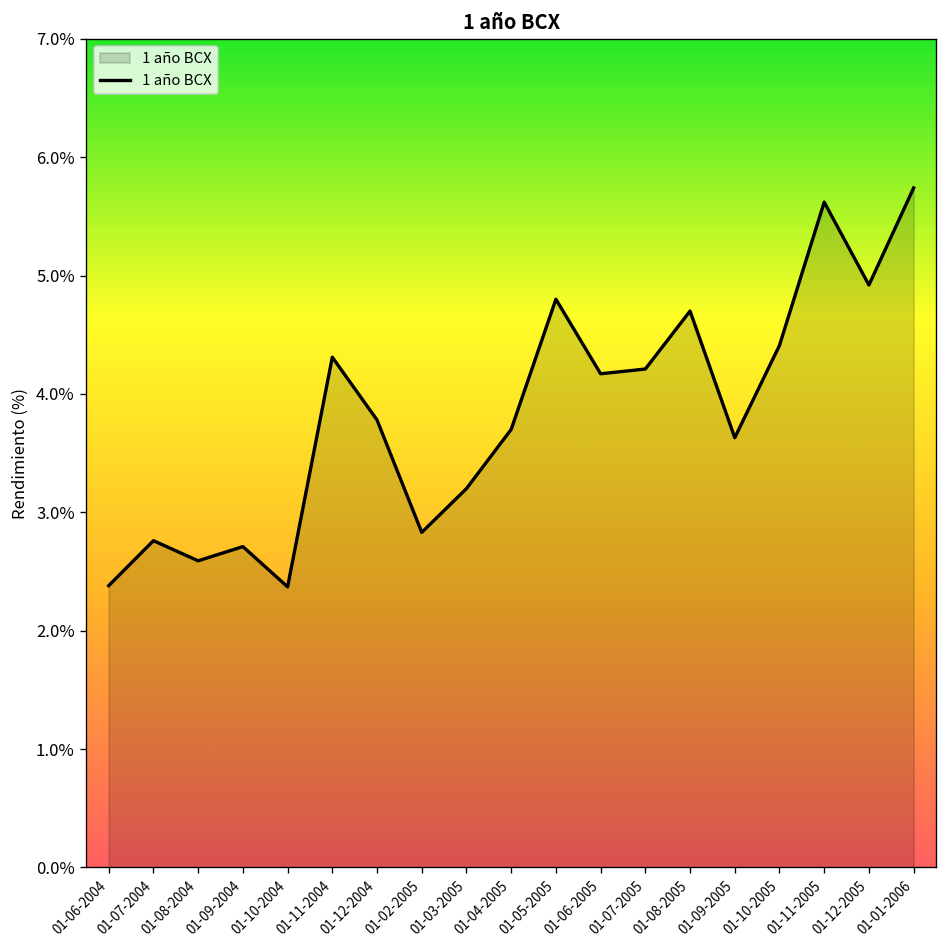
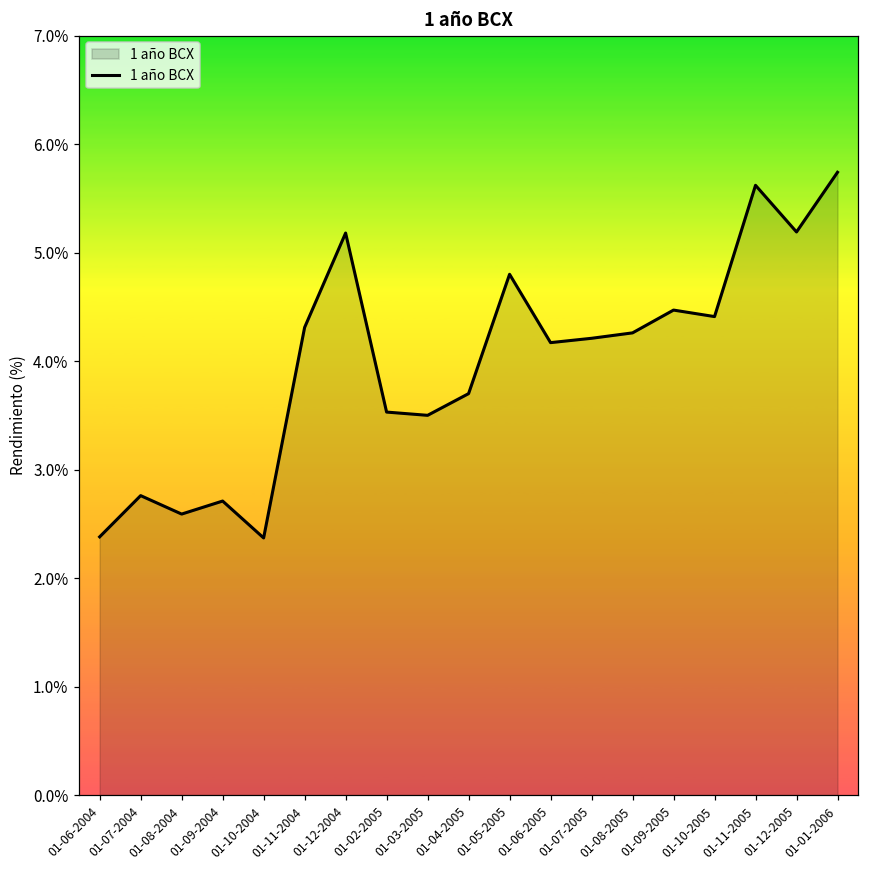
  {
    "01-06-2004": "2.4%",
    "01-07-2004": "2.8%",
    "01-08-2004": "2.6%",
    "01-09-2004": "2.7%",
    "01-10-2004": "2.4%",
    "01-11-2004": "4.3%",
-   "01-12-2004": "3.8%",
-   "01-02-2005": "2.8%",
-   "01-03-2005": "3.2%",
+   "01-12-2004": "5.2%",
+   "01-02-2005": "3.5%",
+   "01-03-2005": "3.5%",
    "01-04-2005": "3.7%",
    "01-05-2005": "4.8%",
    "01-06-2005": "4.2%",
    "01-07-2005": "4.2%",
-   "01-08-2005": "4.7%",
-   "01-09-2005": "3.6%",
+   "01-08-2005": "4.3%",
+   "01-09-2005": "4.5%",
    "01-10-2005": "4.4%",
    "01-11-2005": "5.6%",
-   "01-12-2005": "4.9%",
+   "01-12-2005": "5.2%",
    "01-01-2006": "5.7%"
  }
